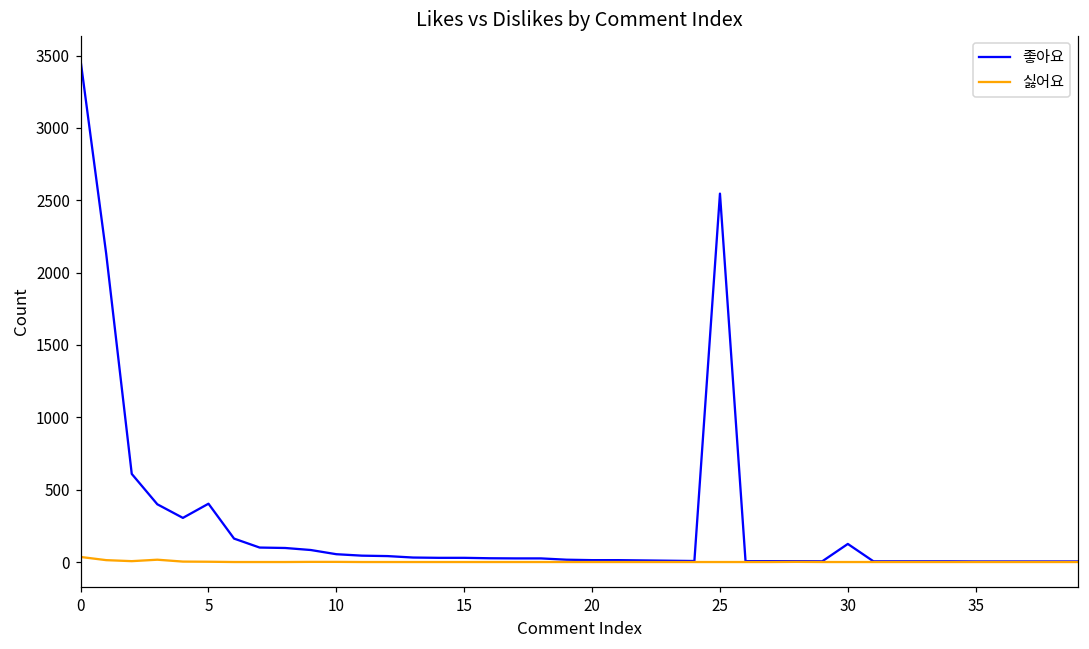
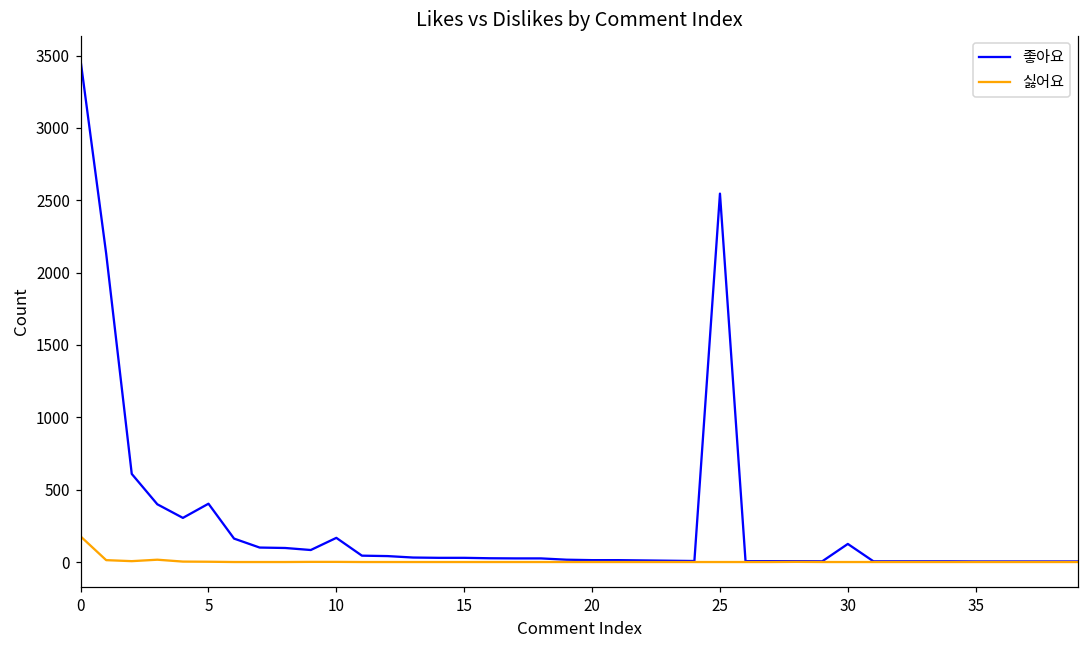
  {
    "좋아요": {
      "0": 3470,
      "5": 400,
-     "10": 50,
+     "10": 170,
      "15": 30,
      "25": 2550,
      "30": 130
    },
    "싫어요": {
-     "0": 40,
+     "0": 180,
      "5": 0,
      "10": 0,
      "15": 0,
      "25": 0,
      "30": 0
    }
  }
